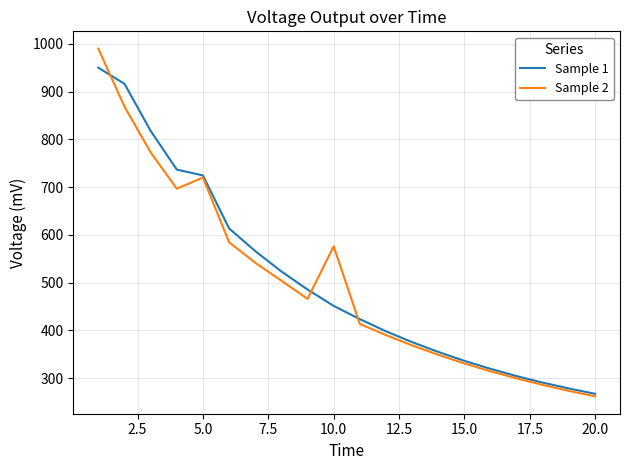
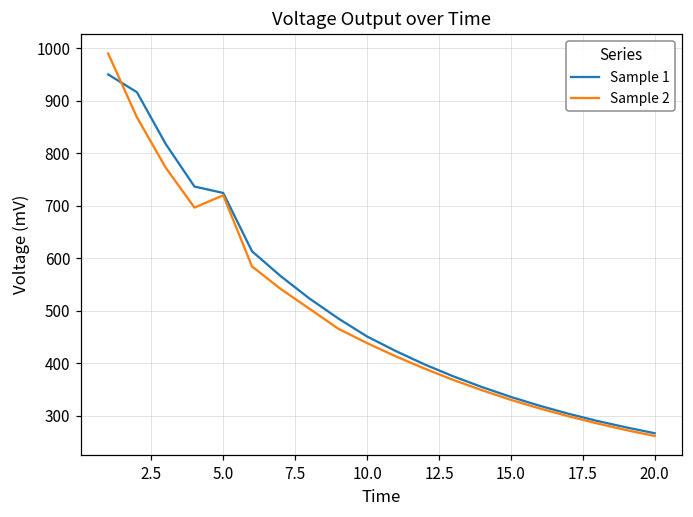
  {
    "Sample 1": {
      "10.0": 450,
      "15.0": 340
    },
    "Sample 2": {
-     "10.0": 580,
+     "10.0": 440,
      "15.0": 330
    }
  }
